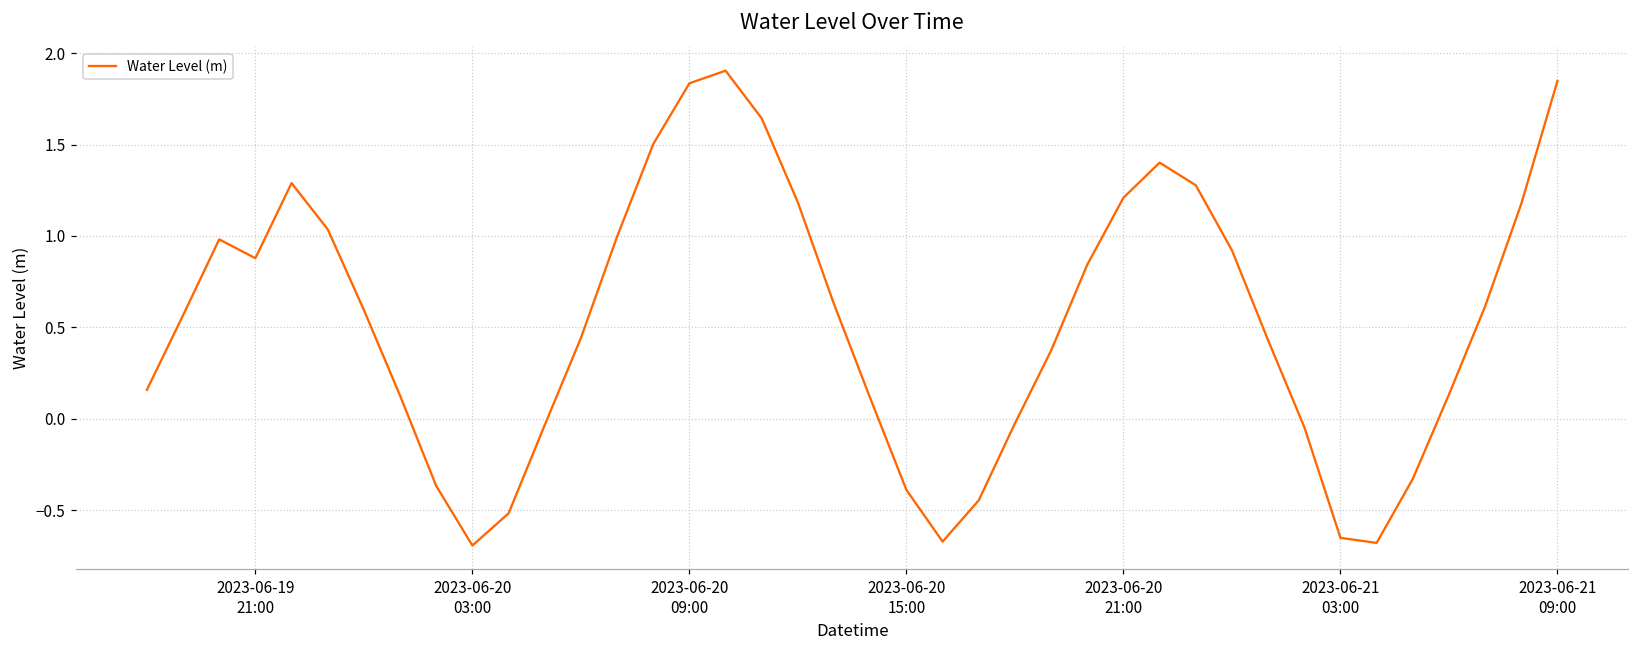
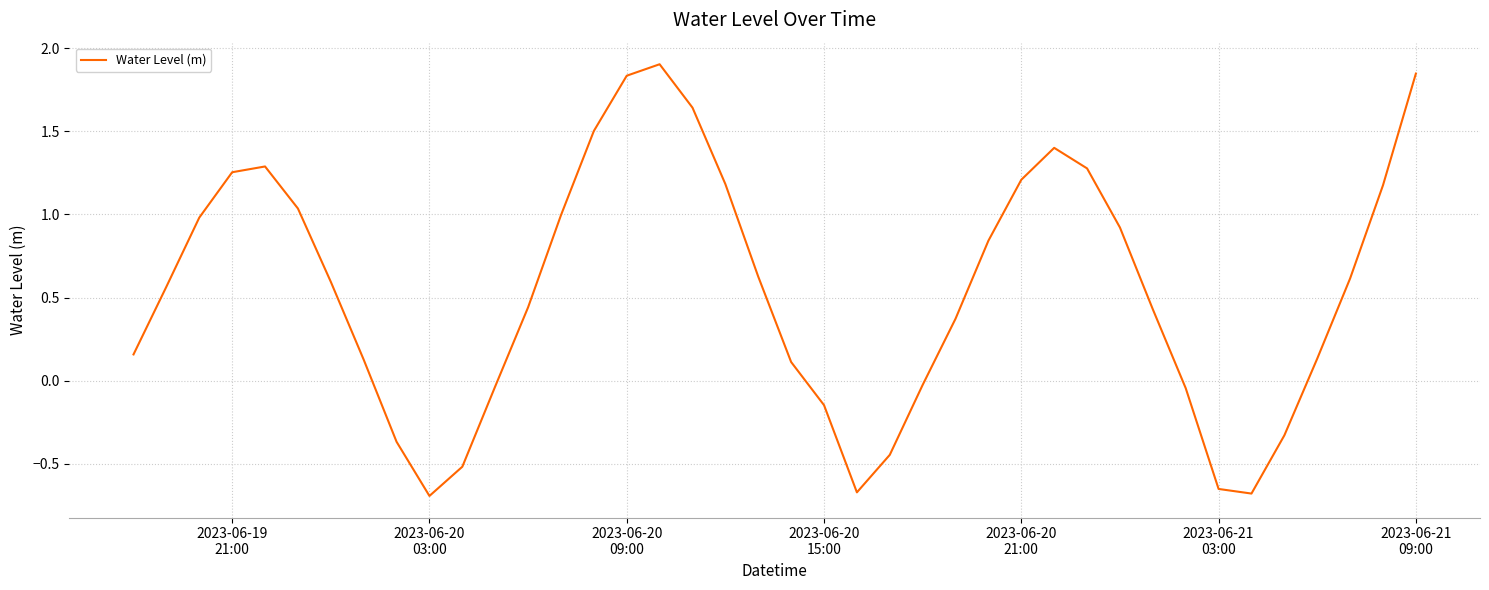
  {
-   "2023-06-19 21:00": 0.88,
+   "2023-06-19 21:00": 1.25,
    "2023-06-20 03:00": -0.69,
    "2023-06-20 09:00": 1.84,
-   "2023-06-20 15:00": -0.39,
+   "2023-06-20 15:00": -0.15,
    "2023-06-20 21:00": 1.21,
    "2023-06-21 03:00": -0.65,
    "2023-06-21 09:00": 1.85
  }
